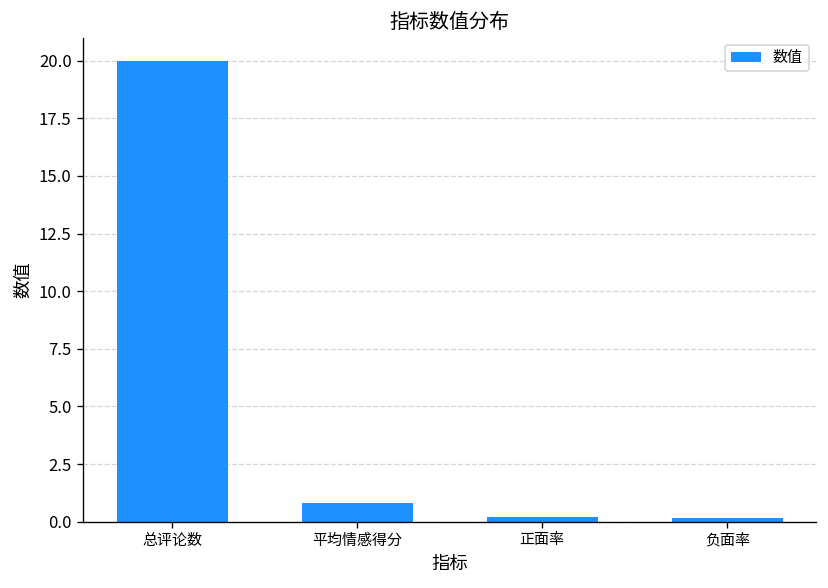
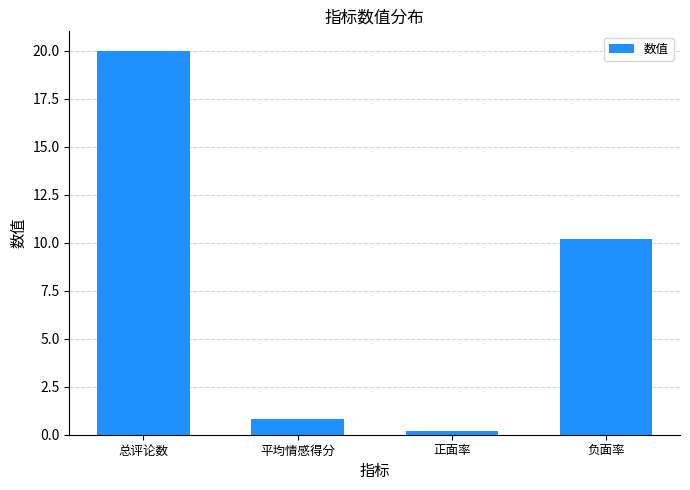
  {
    "总评论数": 20.0,
    "平均情感得分": 0.8,
    "正面率": 0.2,
-   "负面率": 0.2
+   "负面率": 10.2
  }
